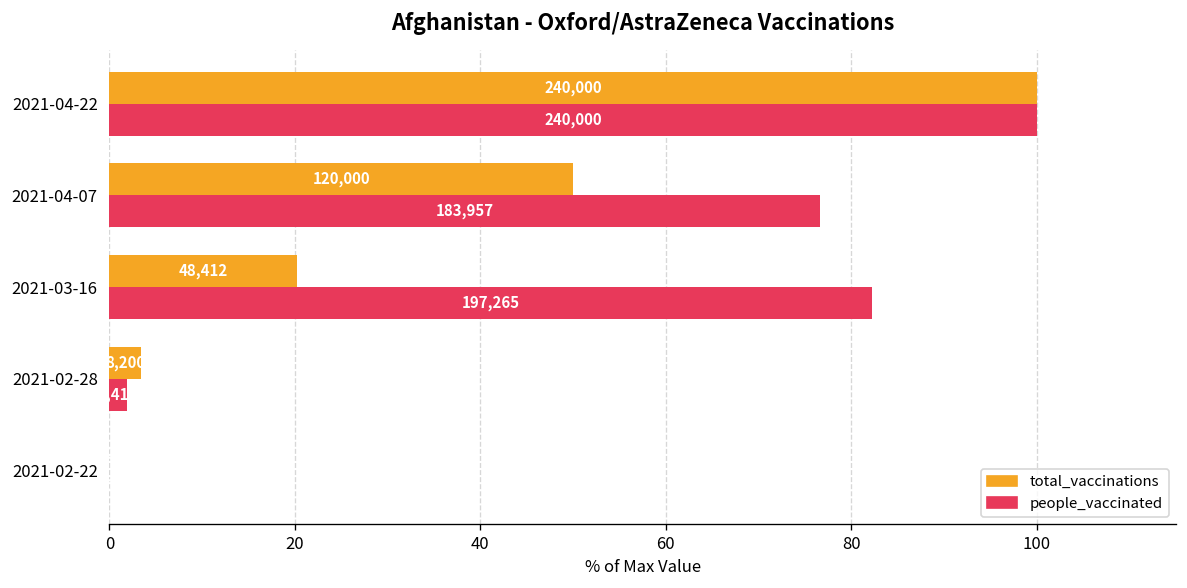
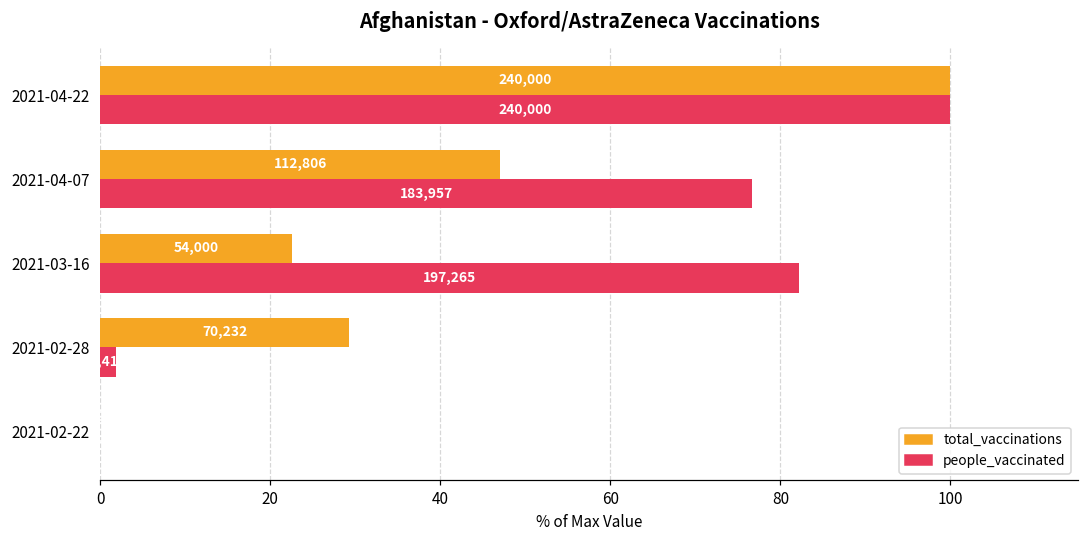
  {
    "total_vaccinations": {
-     "2021-04-07": "120,000",
-     "2021-03-16": "48,412",
-     "2021-02-28": "8,200"
+     "2021-04-07": "112,806",
+     "2021-03-16": "54,000",
+     "2021-02-28": "70,232"
    },
    "people_vaccinated": {
      "2021-02-28": "2",
      "2021-02-22": "0"
    }
  }
